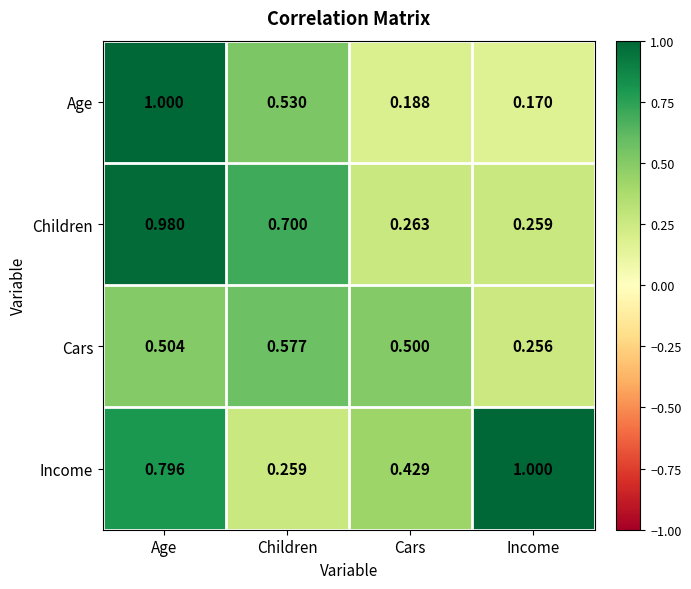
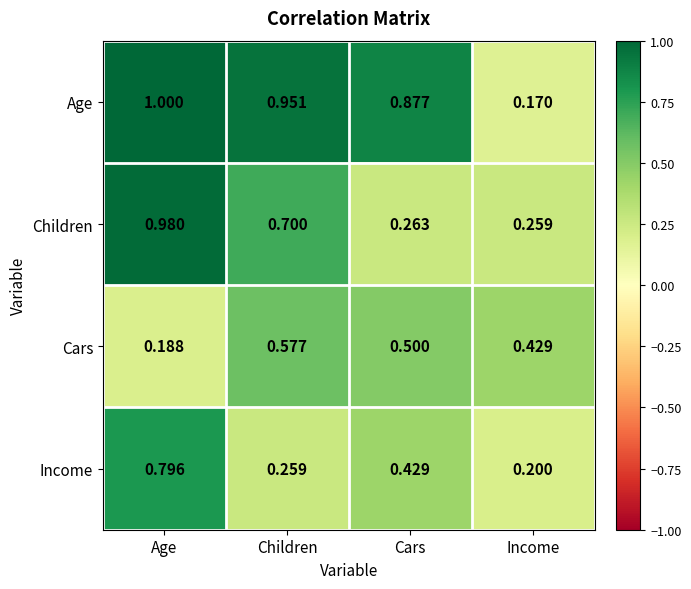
  {
    "Age": {
      "Age": 1.000,
-     "Children": 0.530,
-     "Cars": 0.188,
+     "Children": 0.951,
+     "Cars": 0.877,
      "Income": 0.170
    },
    "Children": {
      "Age": 0.980,
      "Children": 0.700,
      "Cars": 0.263,
      "Income": 0.259
    },
    "Cars": {
-     "Age": 0.504,
+     "Age": 0.188,
      "Children": 0.577,
      "Cars": 0.500,
-     "Income": 0.256
+     "Income": 0.429
    },
    "Income": {
      "Age": 0.796,
      "Children": 0.259,
      "Cars": 0.429,
-     "Income": 1.000
+     "Income": 0.200
    }
  }
